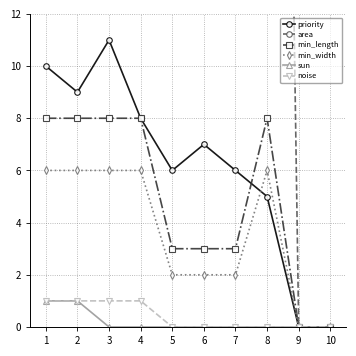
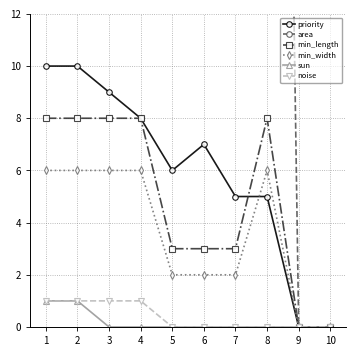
  {
    "priority": {
      "1": 10,
-     "2": 9,
-     "3": 11,
+     "2": 10,
+     "3": 9,
      "5": 6,
      "6": 7,
-     "7": 6,
+     "7": 5,
      "8": 5
    }
  }
